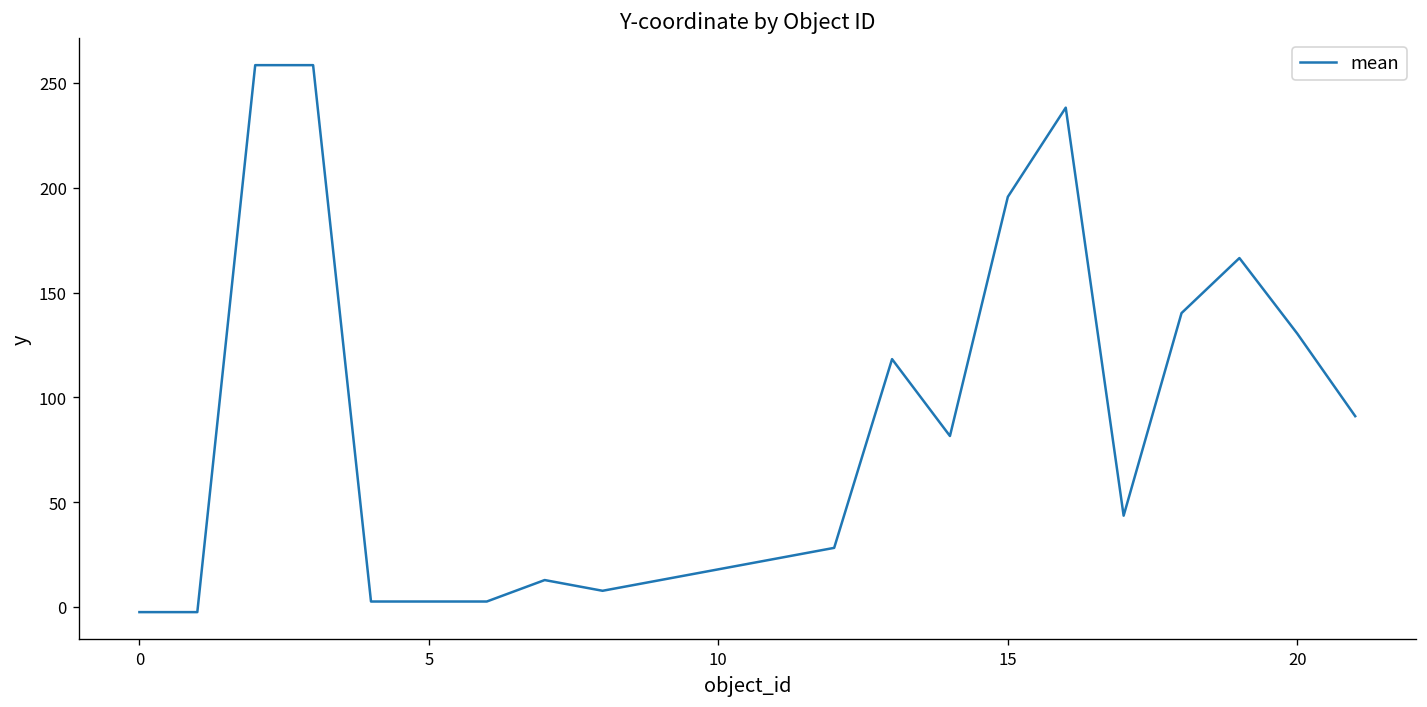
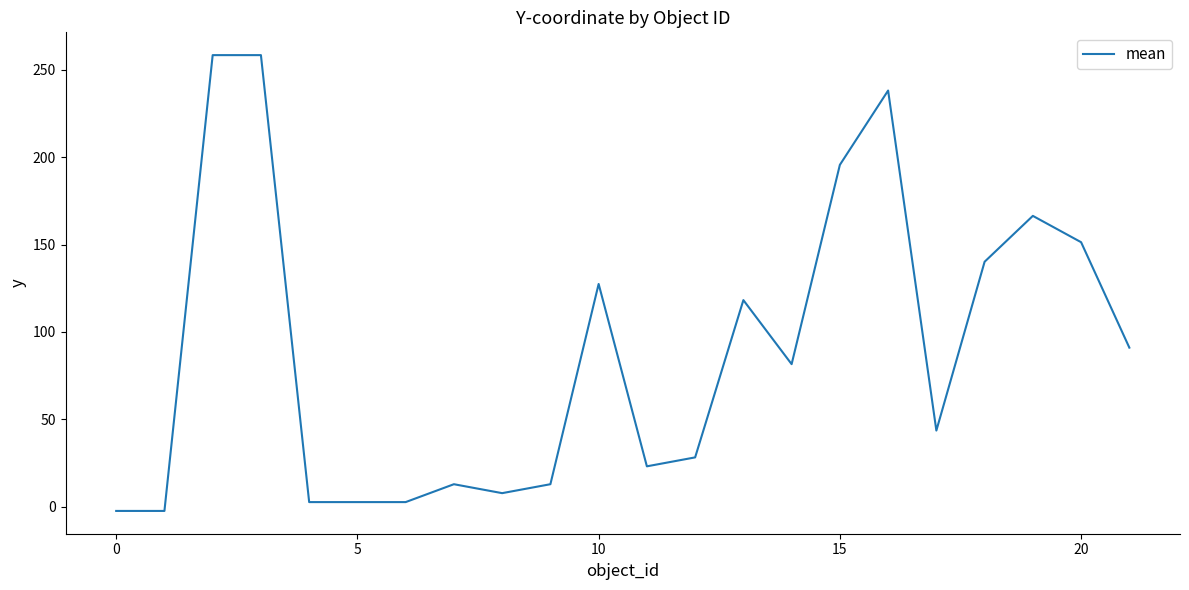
  {
    "0": -3,
    "5": 3,
-   "10": 18,
+   "10": 127,
    "15": 196,
-   "20": 130
+   "20": 151
  }
